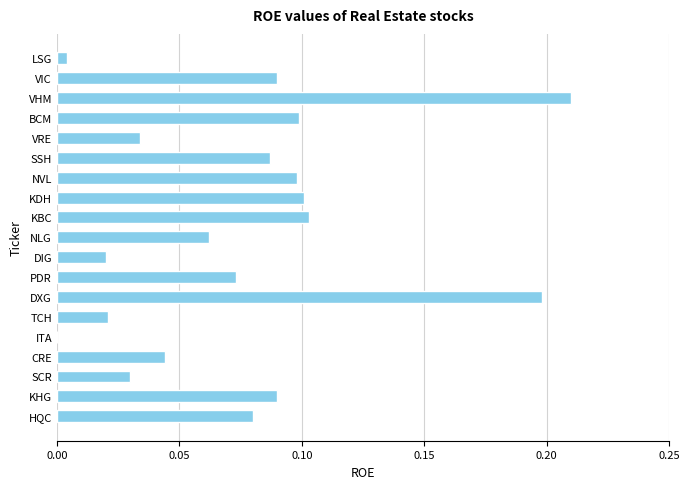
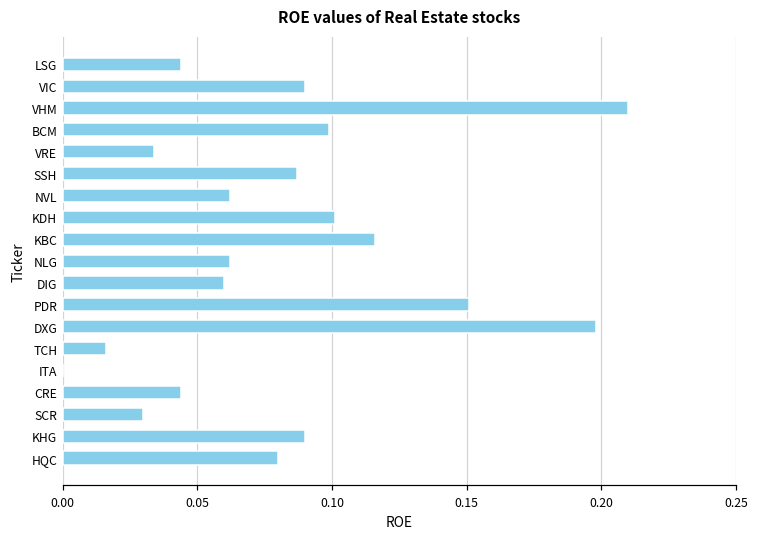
  {
-   "LSG": 0.004,
+   "LSG": 0.044,
    "VIC": 0.090,
    "VHM": 0.210,
    "BCM": 0.099,
    "VRE": 0.034,
    "SSH": 0.087,
-   "NVL": 0.098,
+   "NVL": 0.062,
    "KDH": 0.101,
-   "KBC": 0.103,
+   "KBC": 0.116,
    "NLG": 0.062,
-   "DIG": 0.02,
-   "PDR": 0.073,
+   "DIG": 0.06,
+   "PDR": 0.151,
    "DXG": 0.198,
-   "TCH": 0.021,
+   "TCH": 0.016,
    "ITA": 0.000,
    "CRE": 0.044,
    "SCR": 0.030,
    "KHG": 0.090,
    "HQC": 0.080
  }
